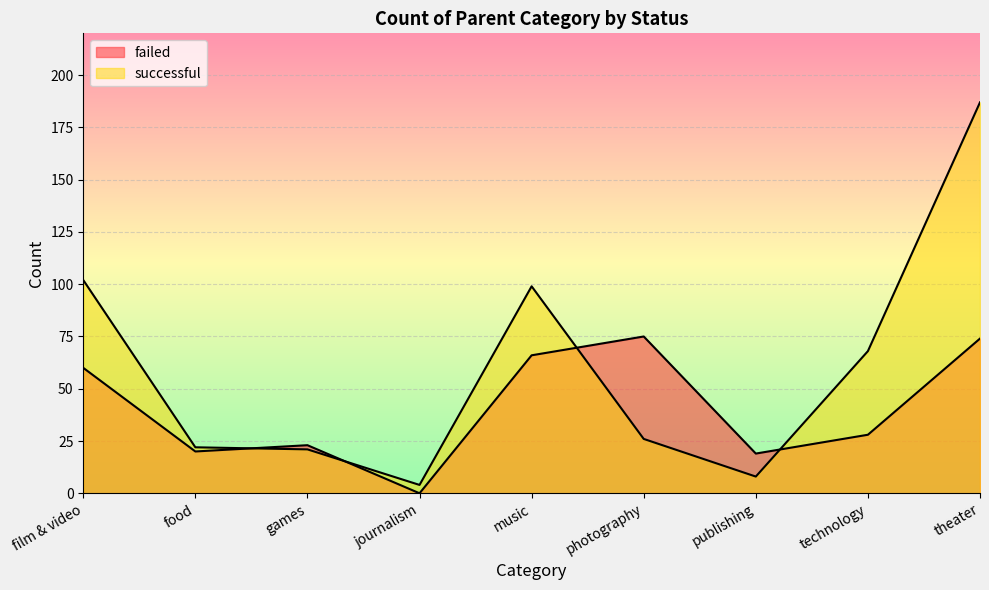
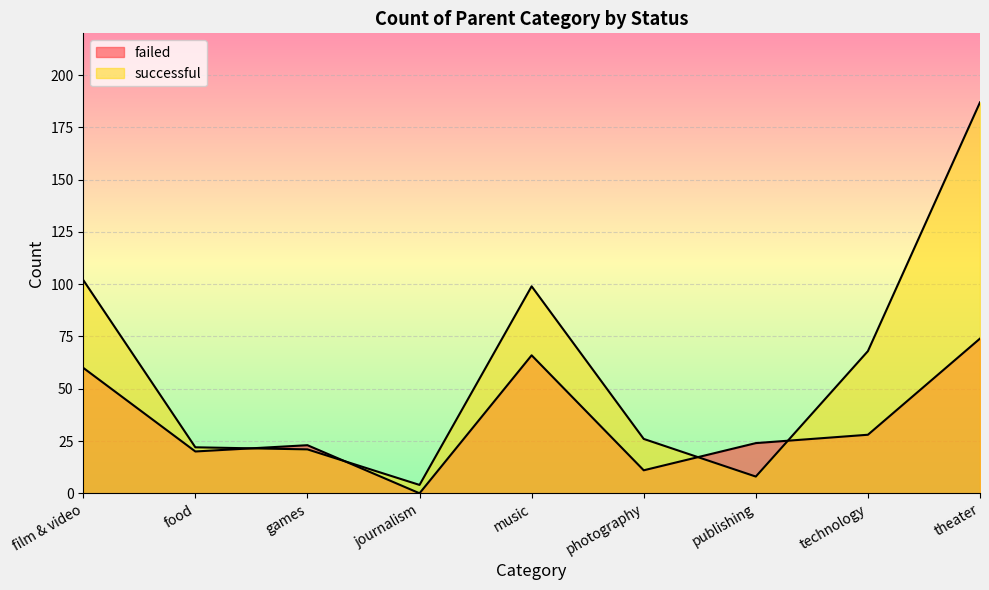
  {
    "failed": {
      "film & video": 60,
      "food": 20,
      "games": 23,
      "journalism": 0,
      "music": 66,
-     "photography": 75,
-     "publishing": 19,
+     "photography": 11,
+     "publishing": 24,
      "technology": 28,
      "theater": 74
    },
    "successful": {
      "film & video": 102,
      "food": 22,
      "games": 21,
      "journalism": 4,
      "music": 99,
      "photography": 26,
      "publishing": 8,
      "technology": 68,
      "theater": 187
    }
  }
